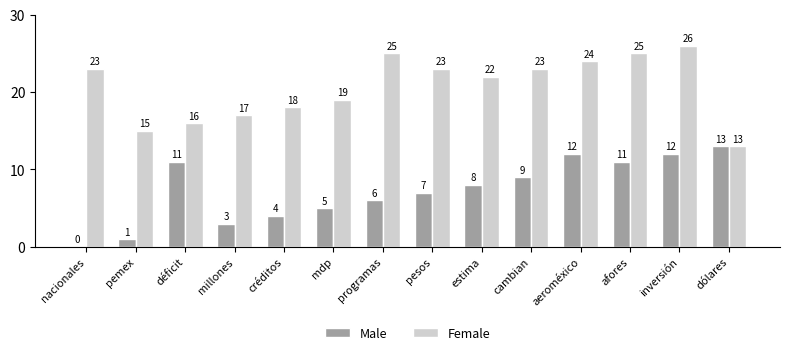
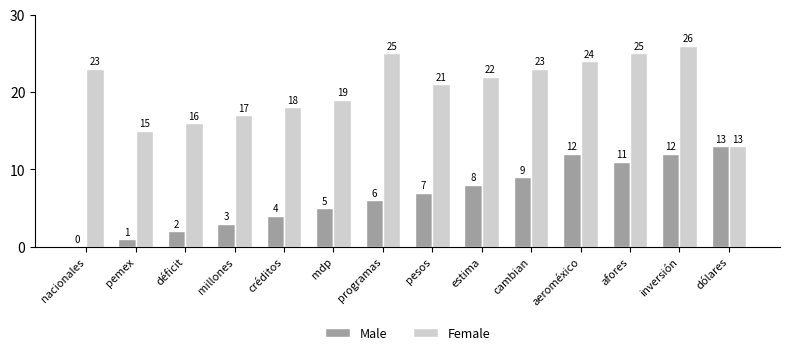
  {
    "Male": {
      "nacionales": 0,
      "pemex": 1,
-     "déficit": 11,
+     "déficit": 2,
      "millones": 3,
      "créditos": 4,
      "mdp": 5,
      "programas": 6,
      "pesos": 7,
      "estima": 8,
      "cambian": 9,
      "aeroméxico": 12,
      "afores": 11,
      "inversión": 12,
      "dólares": 13
    },
    "Female": {
      "nacionales": 23,
      "pemex": 15,
      "déficit": 16,
      "millones": 17,
      "créditos": 18,
      "mdp": 19,
      "programas": 25,
-     "pesos": 23,
+     "pesos": 21,
      "estima": 22,
      "cambian": 23,
      "aeroméxico": 24,
      "afores": 25,
      "inversión": 26,
      "dólares": 13
    }
  }
